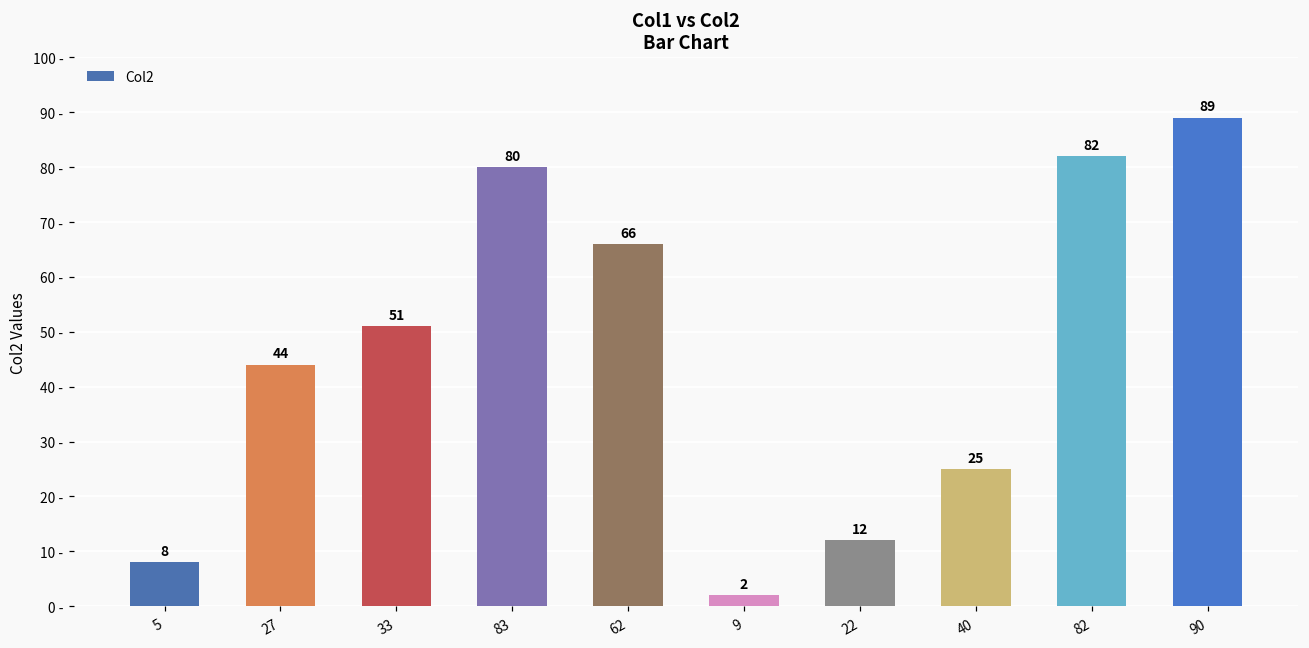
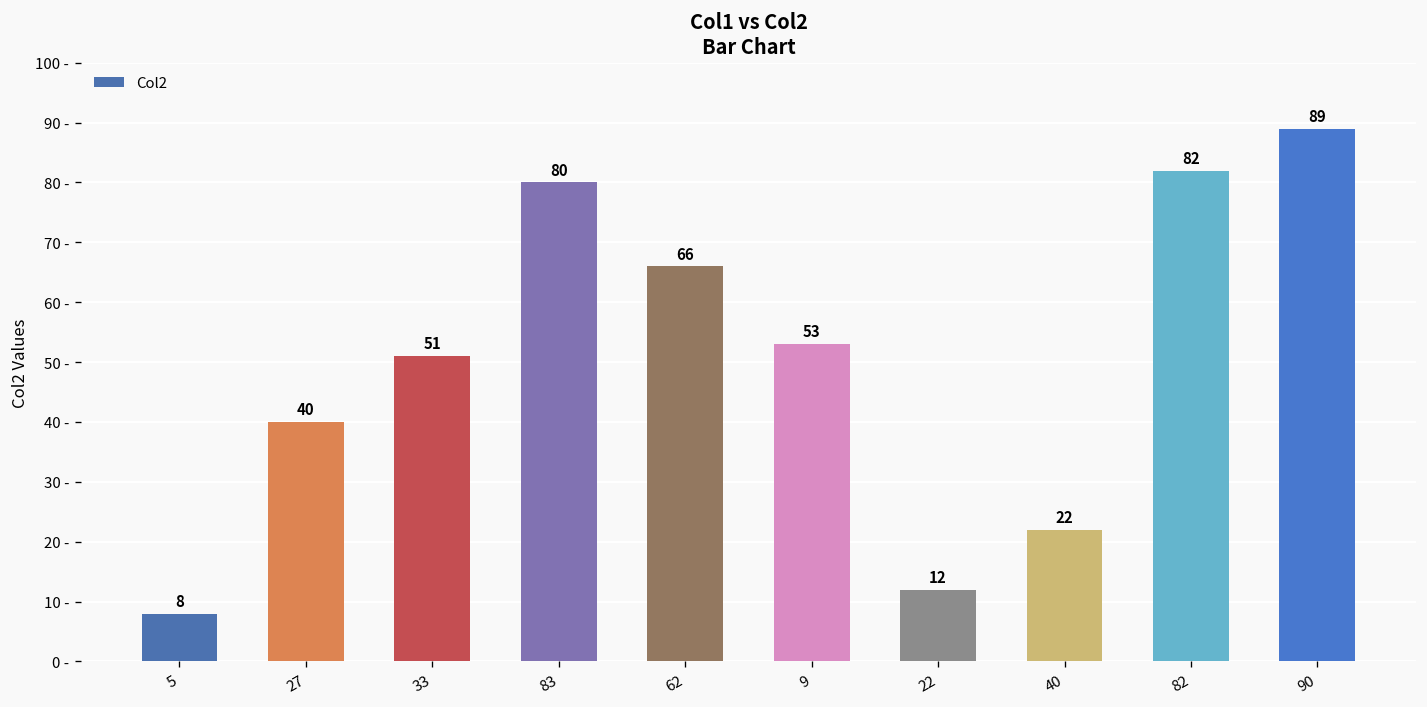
  {
    "5": 8,
-   "27": 44,
+   "27": 40,
    "33": 51,
    "83": 80,
    "62": 66,
-   "9": 2,
+   "9": 53,
    "22": 12,
-   "40": 25,
+   "40": 22,
    "82": 82,
    "90": 89
  }
